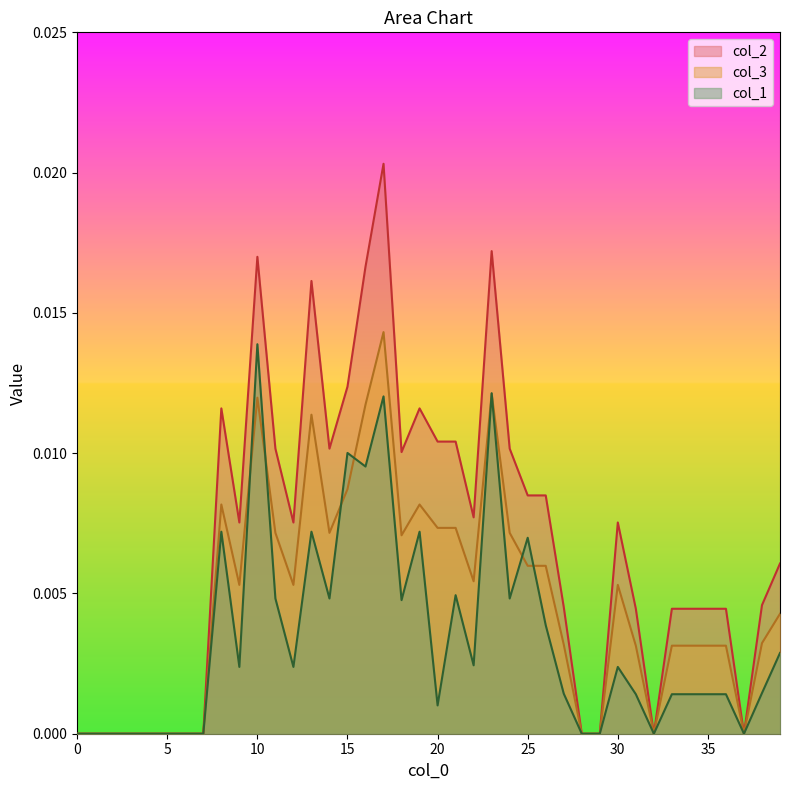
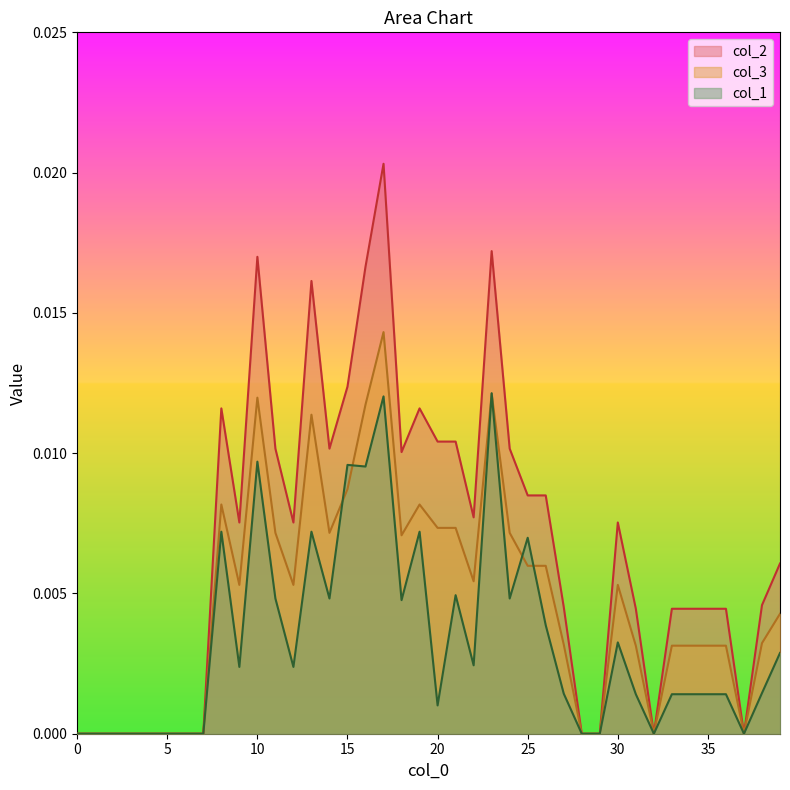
  {
    "col_1": {
-     "10": 0.0139,
-     "15": 0.0100,
+     "10": 0.0097,
+     "15": 0.0096,
      "20": 0.0010,
      "25": 0.0070,
-     "30": 0.0024,
+     "30": 0.0033,
      "35": 0.0014
    }
  }
